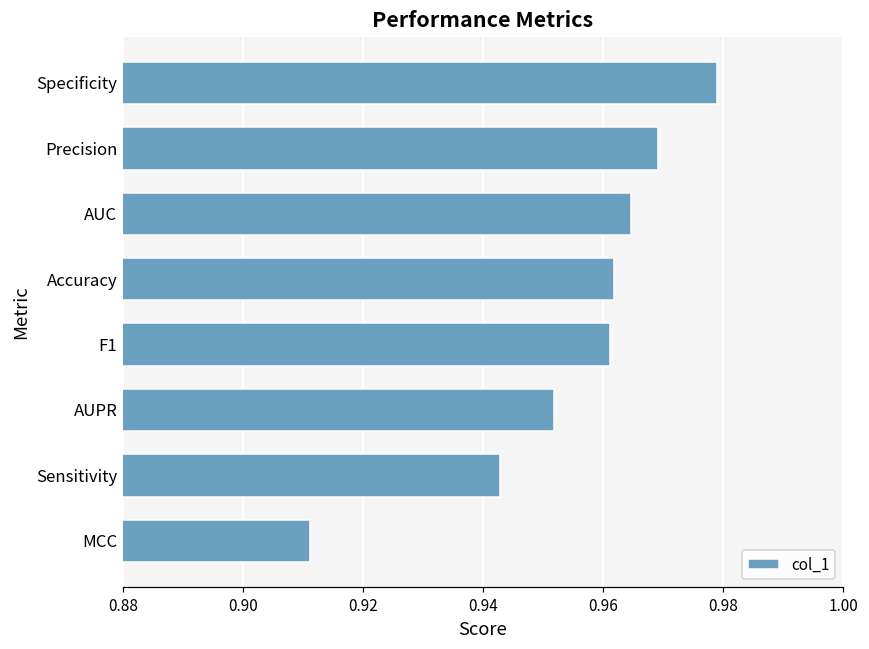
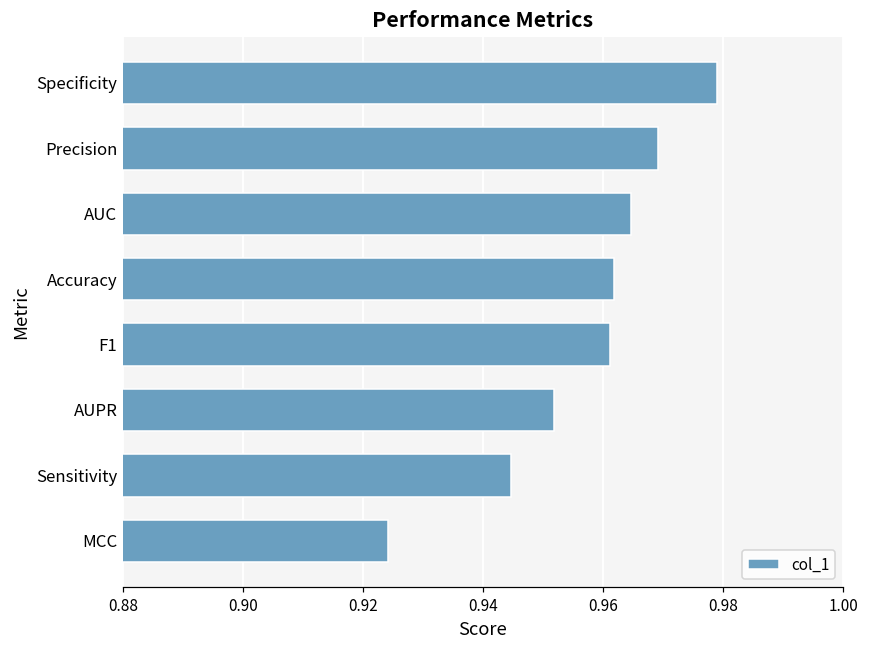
  {
    "Specificity": 0.979,
    "Precision": 0.969,
    "AUC": 0.965,
    "Accuracy": 0.962,
    "F1": 0.961,
    "AUPR": 0.952,
-   "Sensitivity": 0.943,
-   "MCC": 0.911
+   "Sensitivity": 0.945,
+   "MCC": 0.924
  }
